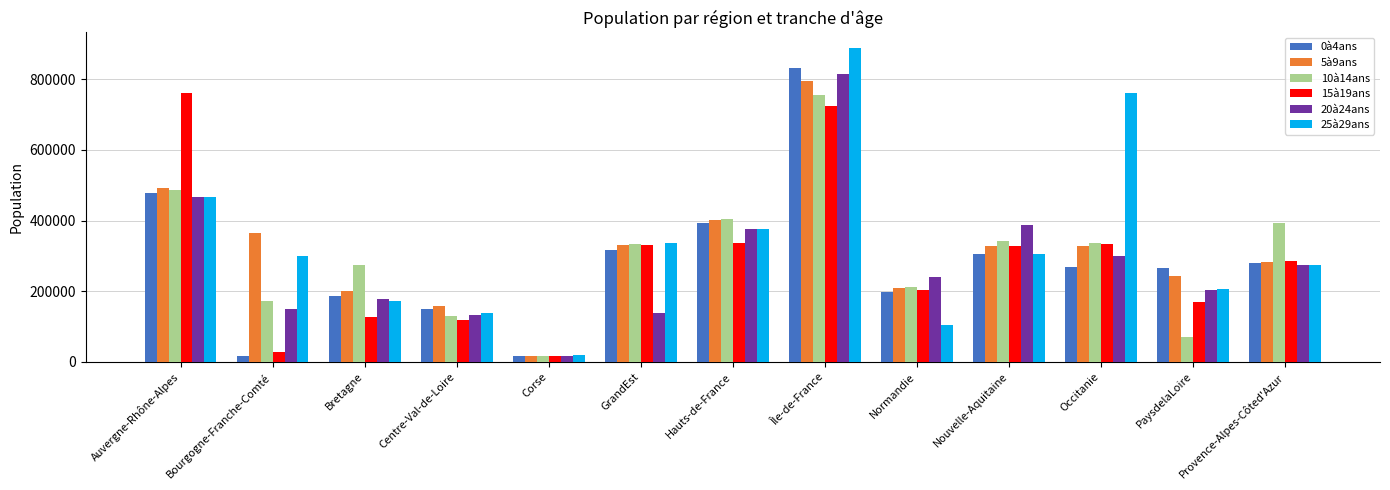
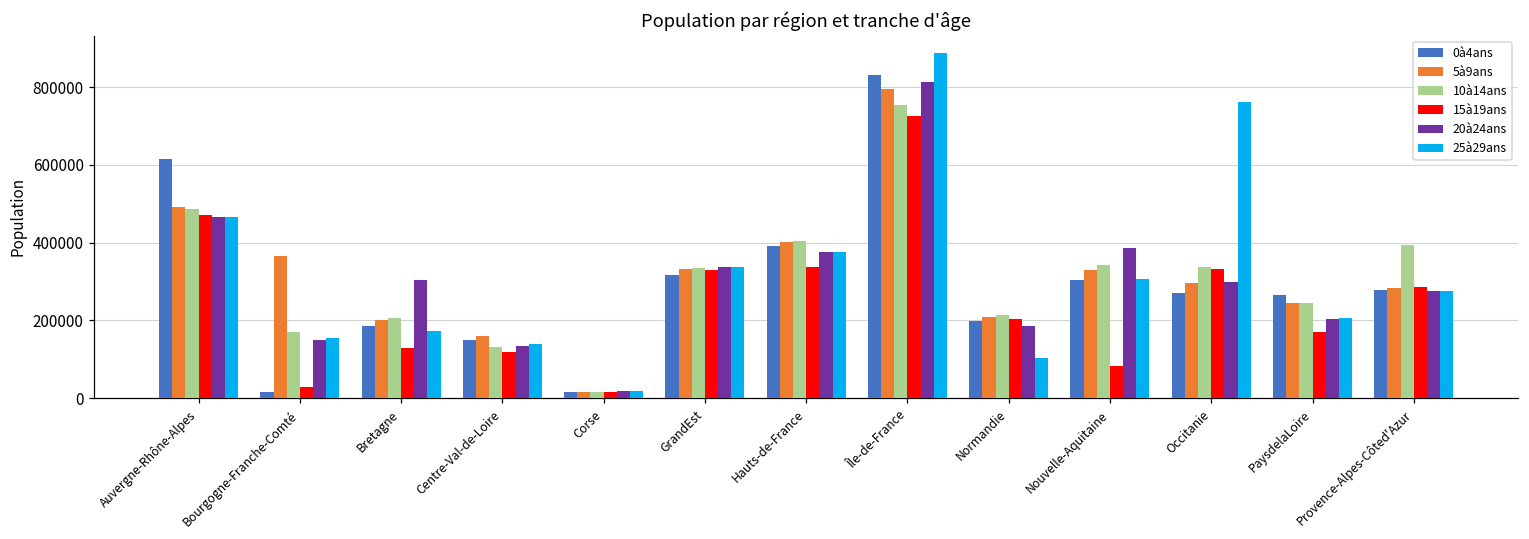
  {
    "0à4ans": {
-     "Auvergne-Rhône-Alpes": 480000,
+     "Auvergne-Rhône-Alpes": 610000,
      "Bourgogne-Franche-Comté": 20000,
      "Bretagne": 190000,
      "Centre-Val-de-Loire": 150000,
      "Corse": 20000,
      "GrandEst": 320000,
      "Hauts-de-France": 390000,
      "Île-de-France": 830000,
      "Normandie": 200000,
      "Nouvelle-Aquitaine": 300000,
      "Occitanie": 270000,
      "PaysdelaLoire": 270000,
      "Provence-Alpes-Côted'Azur": 280000
    },
    "5à9ans": {
      "Auvergne-Rhône-Alpes": 490000,
      "Bourgogne-Franche-Comté": 370000,
      "Bretagne": 200000,
      "Centre-Val-de-Loire": 160000,
      "Corse": 20000,
      "GrandEst": 330000,
      "Hauts-de-France": 400000,
      "Île-de-France": 800000,
      "Normandie": 210000,
      "Nouvelle-Aquitaine": 330000,
-     "Occitanie": 330000,
+     "Occitanie": 300000,
      "PaysdelaLoire": 240000,
      "Provence-Alpes-Côted'Azur": 280000
    },
    "10à14ans": {
      "Auvergne-Rhône-Alpes": 490000,
      "Bourgogne-Franche-Comté": 170000,
-     "Bretagne": 270000,
+     "Bretagne": 210000,
      "Centre-Val-de-Loire": 130000,
      "Corse": 20000,
      "GrandEst": 330000,
      "Hauts-de-France": 400000,
      "Île-de-France": 760000,
      "Normandie": 210000,
      "Nouvelle-Aquitaine": 340000,
      "Occitanie": 340000,
-     "PaysdelaLoire": 70000,
+     "PaysdelaLoire": 240000,
      "Provence-Alpes-Côted'Azur": 390000
    },
    "15à19ans": {
-     "Auvergne-Rhône-Alpes": 760000,
+     "Auvergne-Rhône-Alpes": 470000,
      "Bourgogne-Franche-Comté": 30000,
      "Bretagne": 130000,
      "Centre-Val-de-Loire": 120000,
      "Corse": 20000,
      "GrandEst": 330000,
      "Hauts-de-France": 340000,
      "Île-de-France": 730000,
      "Normandie": 200000,
-     "Nouvelle-Aquitaine": 330000,
+     "Nouvelle-Aquitaine": 80000,
      "Occitanie": 330000,
      "PaysdelaLoire": 170000,
      "Provence-Alpes-Côted'Azur": 290000
    },
    "20à24ans": {
      "Auvergne-Rhône-Alpes": 470000,
      "Bourgogne-Franche-Comté": 150000,
-     "Bretagne": 180000,
+     "Bretagne": 300000,
      "Centre-Val-de-Loire": 130000,
      "Corse": 20000,
-     "GrandEst": 140000,
+     "GrandEst": 340000,
      "Hauts-de-France": 370000,
      "Île-de-France": 810000,
-     "Normandie": 240000,
+     "Normandie": 190000,
      "Nouvelle-Aquitaine": 390000,
      "Occitanie": 300000,
      "PaysdelaLoire": 200000,
      "Provence-Alpes-Côted'Azur": 270000
    },
    "25à29ans": {
      "Auvergne-Rhône-Alpes": 470000,
-     "Bourgogne-Franche-Comté": 300000,
+     "Bourgogne-Franche-Comté": 150000,
      "Bretagne": 170000,
      "Centre-Val-de-Loire": 140000,
      "Corse": 20000,
      "GrandEst": 340000,
      "Hauts-de-France": 380000,
      "Île-de-France": 890000,
      "Normandie": 100000,
      "Nouvelle-Aquitaine": 310000,
      "Occitanie": 760000,
      "PaysdelaLoire": 210000,
      "Provence-Alpes-Côted'Azur": 280000
    }
  }
